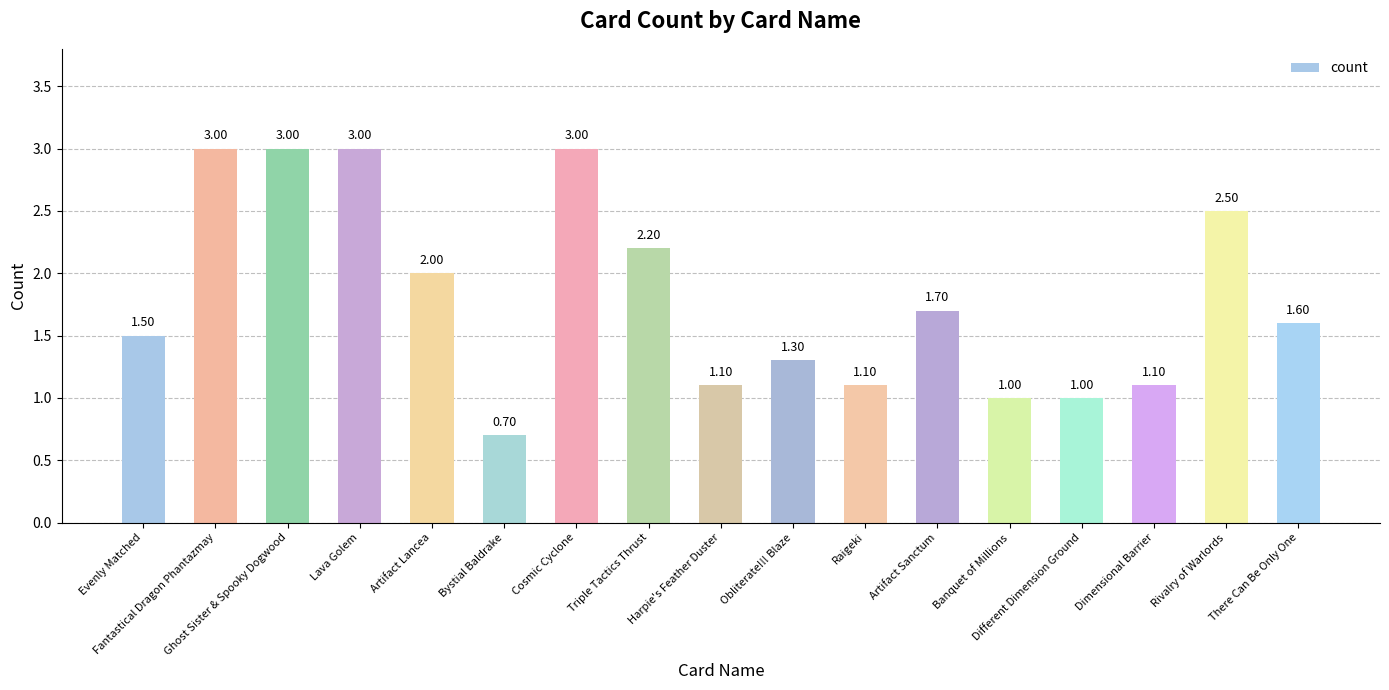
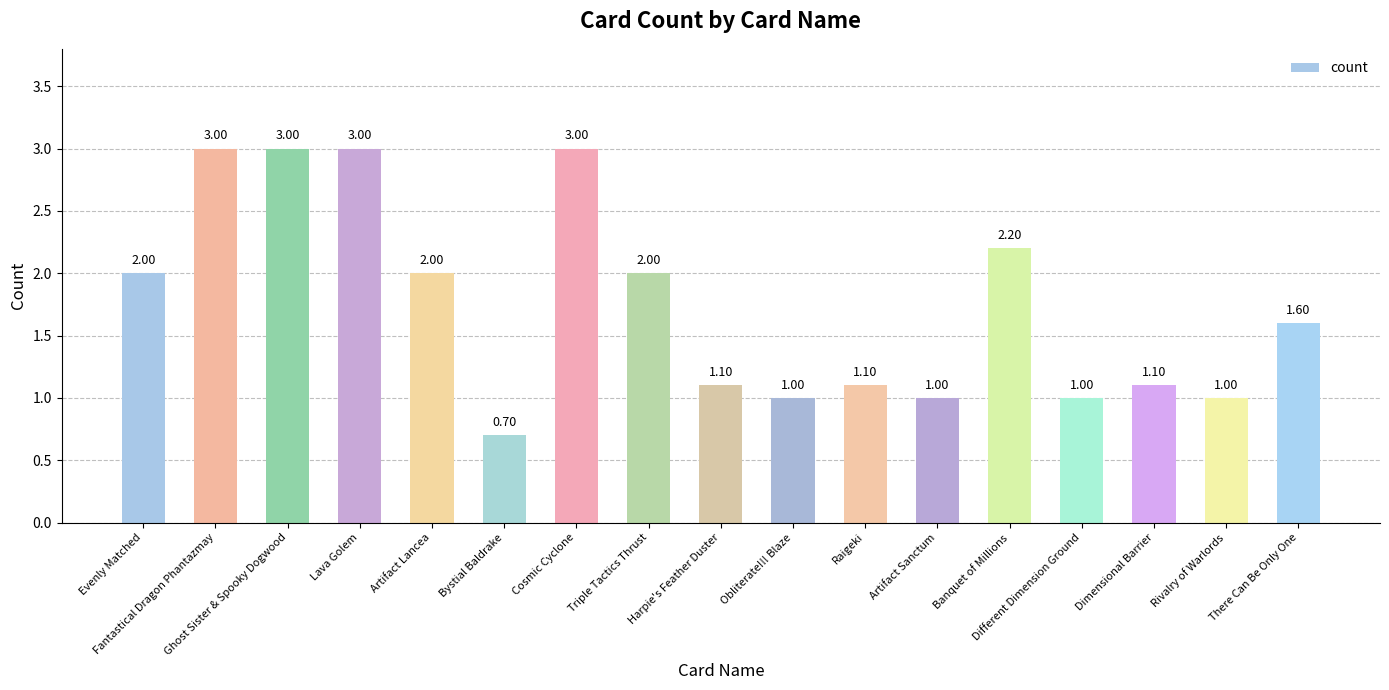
  {
-   "Evenly Matched": 1.50,
+   "Evenly Matched": 2.00,
    "Fantastical Dragon Phantazmay": 3.00,
    "Ghost Sister & Spooky Dogwood": 3.00,
    "Lava Golem": 3.00,
    "Artifact Lancea": 2.00,
    "Bystial Baldrake": 0.70,
    "Cosmic Cyclone": 3.00,
-   "Triple Tactics Thrust": 2.20,
+   "Triple Tactics Thrust": 2.00,
    "Harpie's Feather Duster": 1.10,
-   "Obliterate!!! Blaze": 1.30,
+   "Obliterate!!! Blaze": 1.00,
    "Raigeki": 1.10,
-   "Artifact Sanctum": 1.70,
-   "Banquet of Millions": 1.00,
+   "Artifact Sanctum": 1.00,
+   "Banquet of Millions": 2.20,
    "Different Dimension Ground": 1.00,
    "Dimensional Barrier": 1.10,
-   "Rivalry of Warlords": 2.50,
+   "Rivalry of Warlords": 1.00,
    "There Can Be Only One": 1.60
  }
